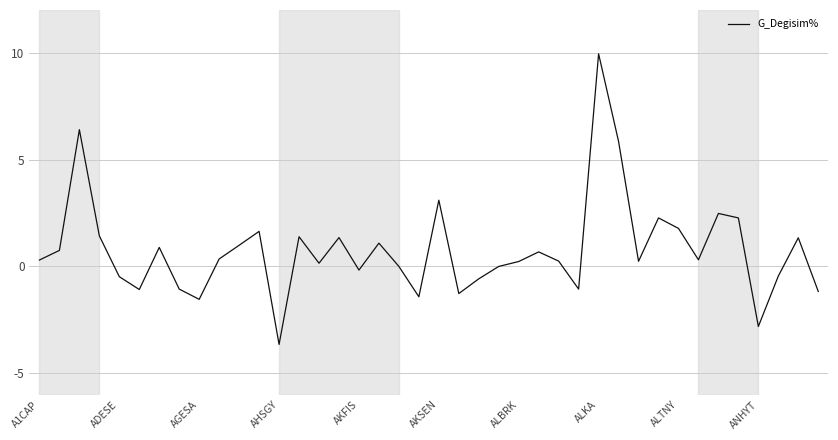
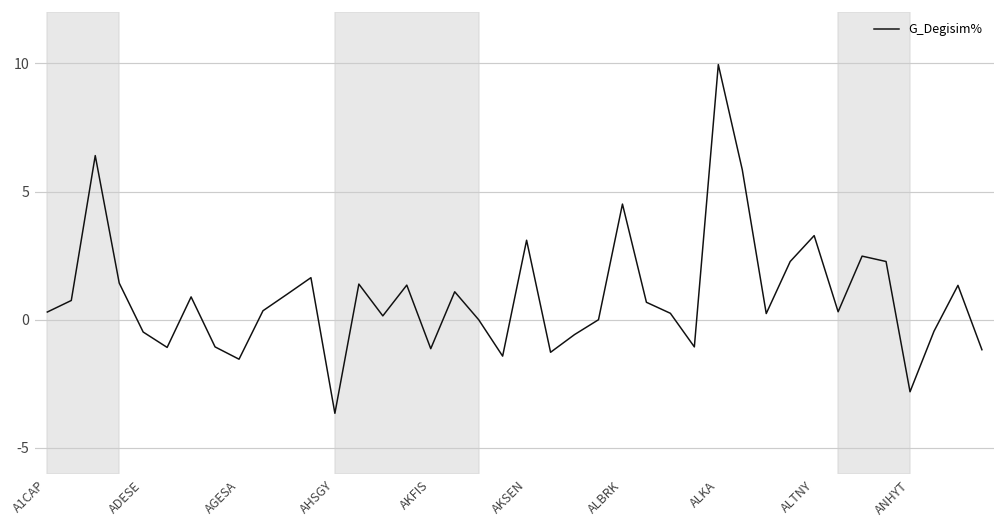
  {
    "A1CAP": 0.3,
    "ADESE": -0.5,
    "AGESA": -1.5,
    "AHSGY": -3.7,
-   "AKFIS": -0.2,
+   "AKFIS": -1.1,
    "AKSEN": 3.1,
-   "ALBRK": 0.2,
+   "ALBRK": 4.5,
    "ALKA": 10.0,
-   "ALTNY": 1.8,
+   "ALTNY": 3.3,
    "ANHYT": -2.8
  }
